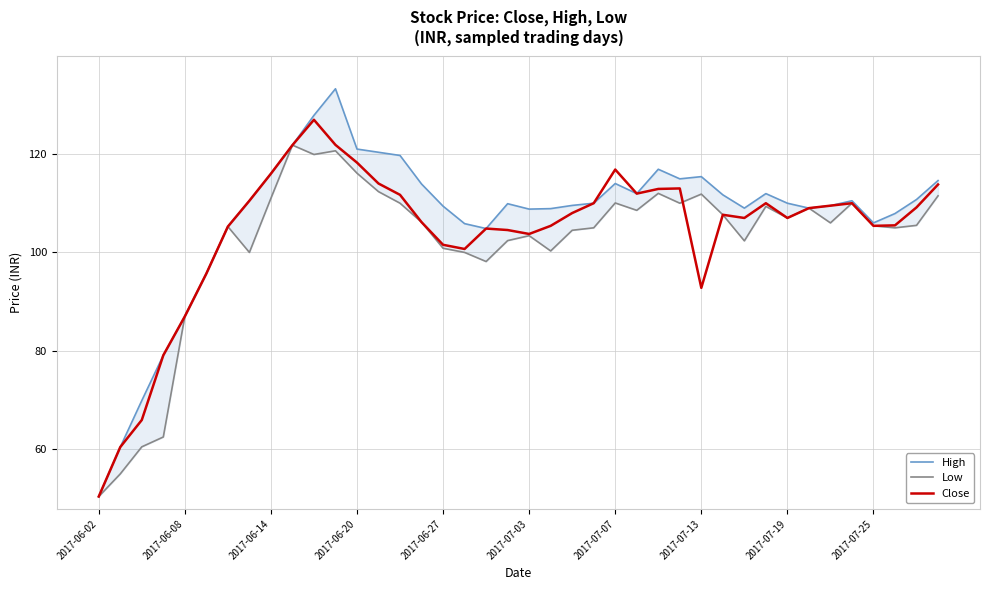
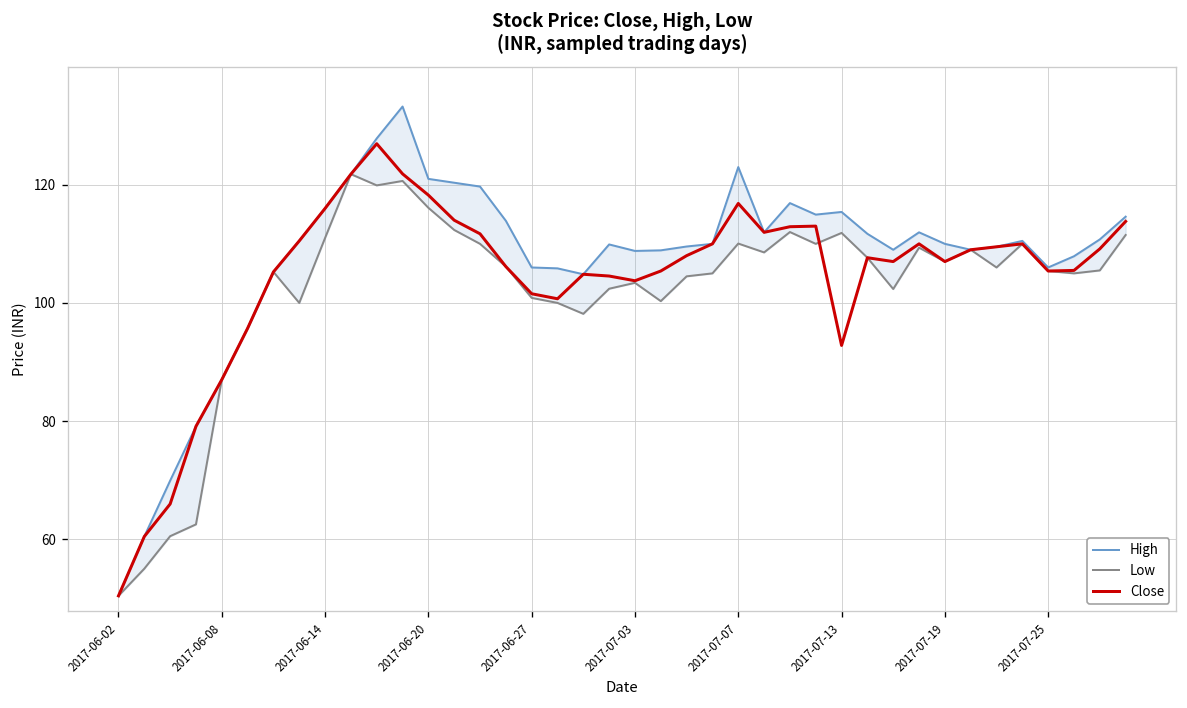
  {
    "High": {
      "2017-06-20": 121,
-     "2017-06-27": 109,
+     "2017-06-27": 106,
      "2017-07-03": 109,
-     "2017-07-07": 114,
+     "2017-07-07": 123,
      "2017-07-13": 115,
      "2017-07-19": 110,
      "2017-07-25": 106
    },
    "Low": {
      "2017-06-14": 111,
      "2017-06-20": 116,
      "2017-06-27": 101,
      "2017-07-07": 110,
      "2017-07-13": 112
    },
    "Close": {
      "2017-06-20": 118,
      "2017-06-27": 102,
      "2017-07-07": 117,
      "2017-07-13": 93
    }
  }
